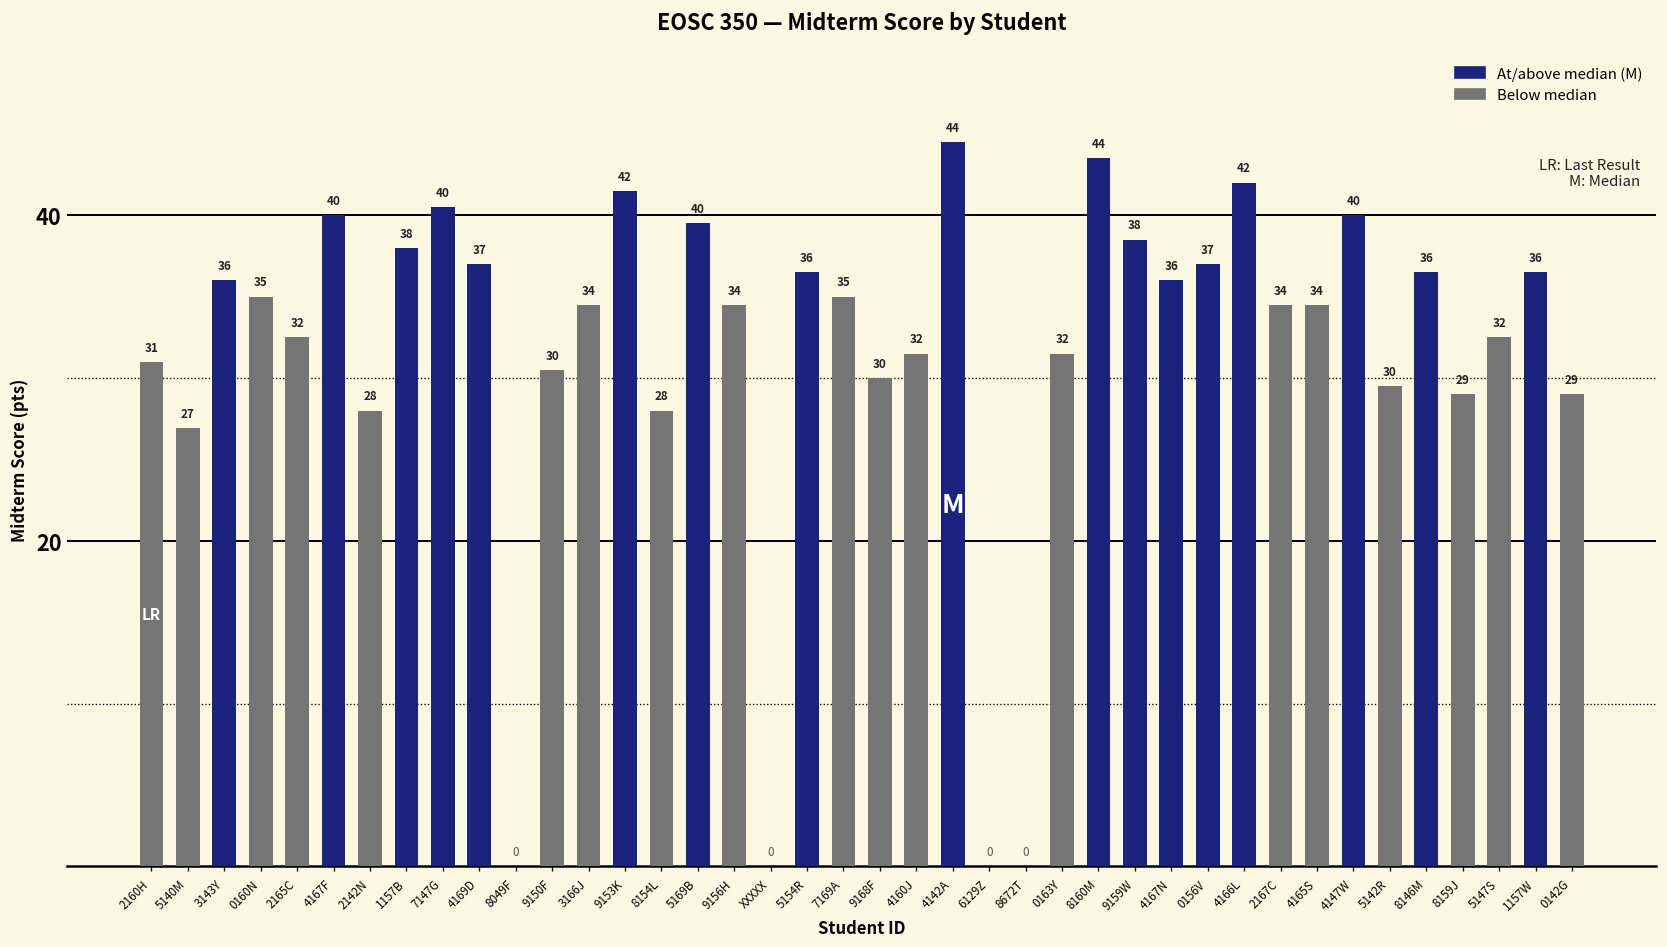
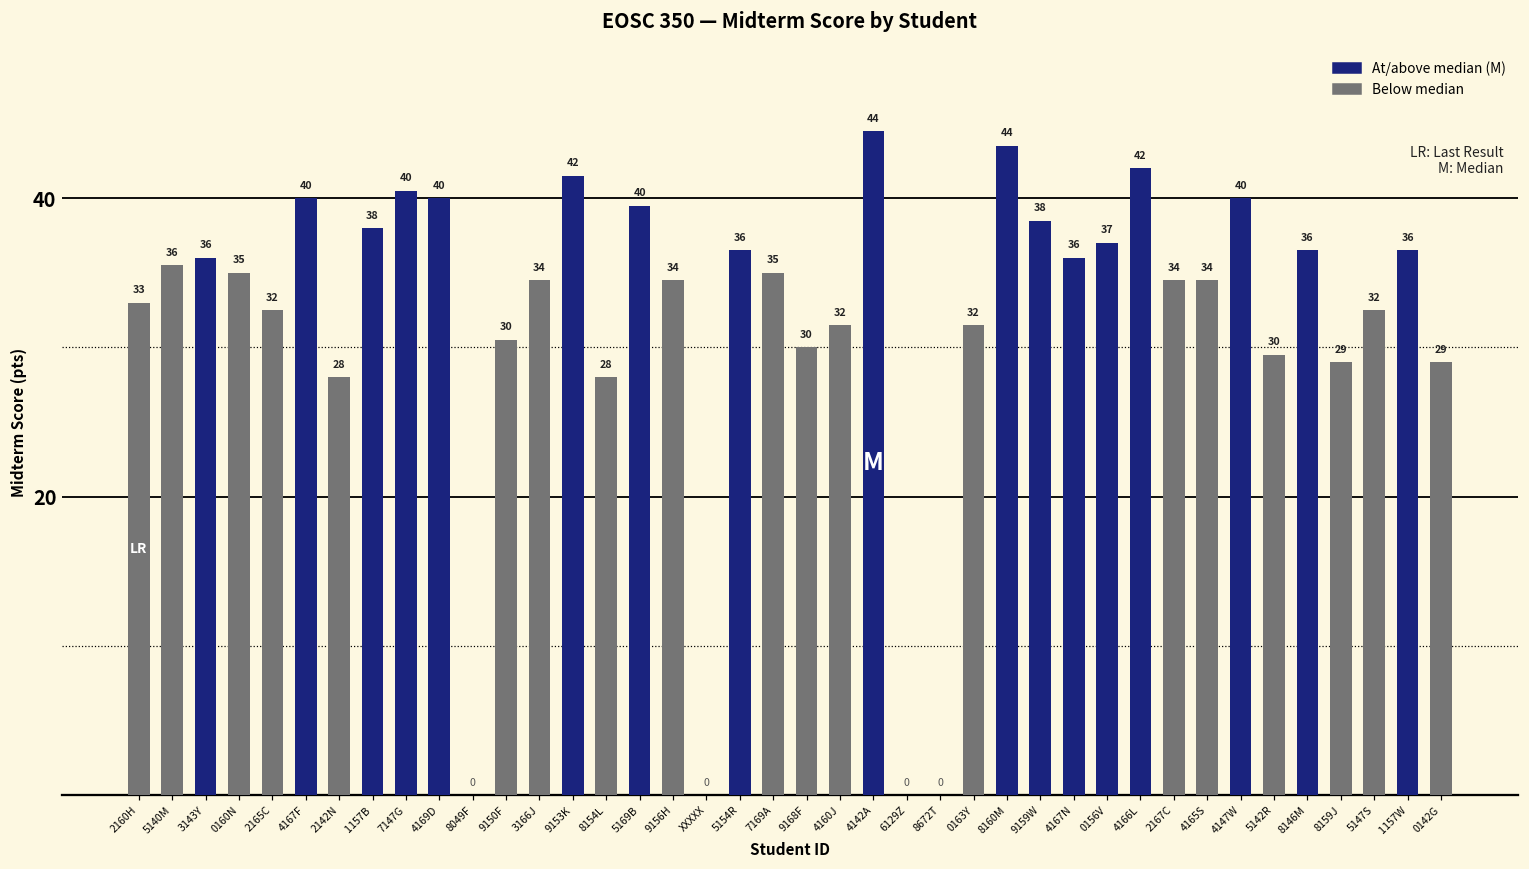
  {
-   "2160H": 31,
-   "5140M": 27,
+   "2160H": 33,
+   "5140M": 36,
    "3143Y": 36,
    "0160N": 35,
    "2165C": 32,
    "4167F": 40,
    "2142N": 28,
    "1157B": 38,
    "7147G": 40,
-   "4169D": 37,
+   "4169D": 40,
    "8049F": 0,
    "9150F": 30,
    "3166J": 34,
    "9153K": 42,
    "8154L": 28,
    "5169B": 40,
    "9156H": 34,
    "XXXXX": 0,
    "5154R": 36,
    "7169A": 35,
    "9168F": 30,
    "4160J": 32,
    "4142A": 44,
    "6129Z": 0,
    "8672T": 0,
    "0163Y": 32,
    "8160M": 44,
    "9159W": 38,
    "4167N": 36,
    "0156V": 37,
    "4166L": 42,
    "2167C": 34,
    "4165S": 34,
    "4147W": 40,
    "5142R": 30,
    "8146M": 36,
    "8159J": 29,
    "5147S": 32,
    "1157W": 36,
    "0142G": 29
  }
